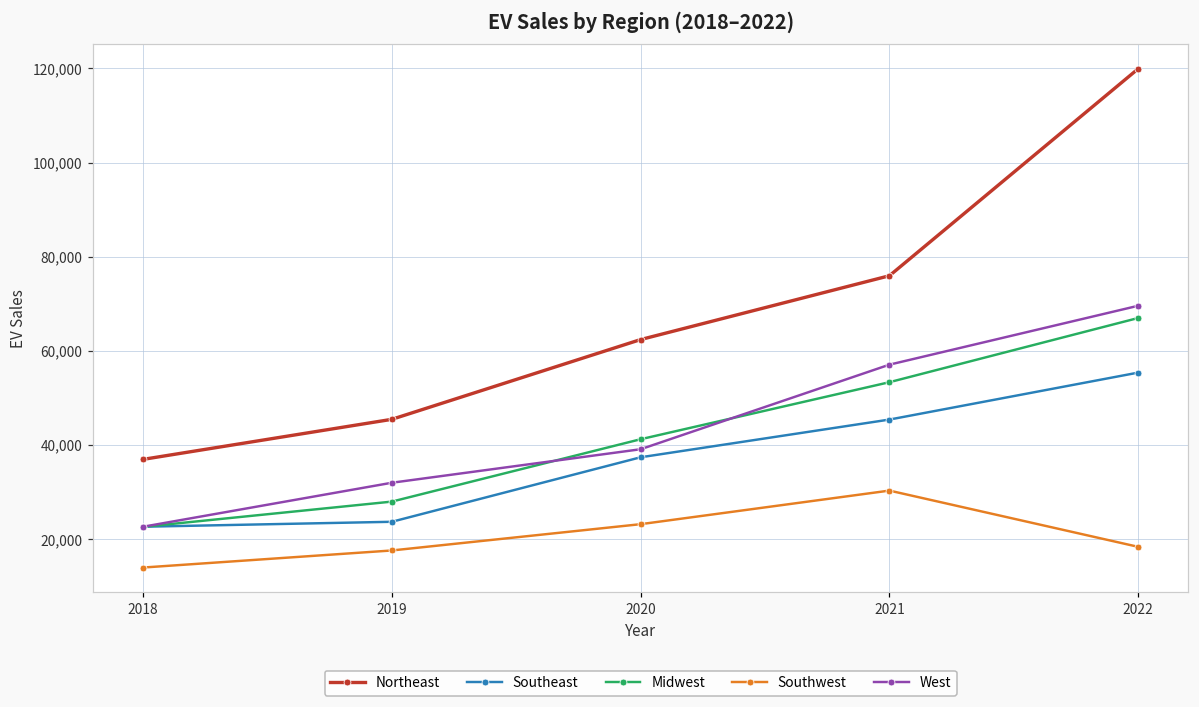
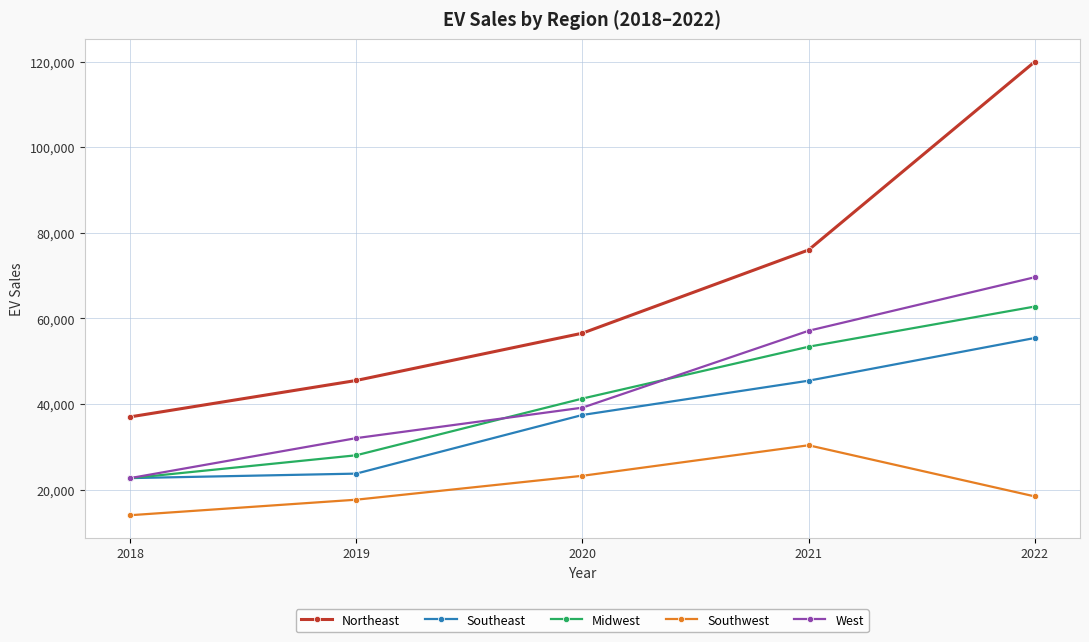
  {
    "Northeast": {
      "2018": "37,000",
      "2019": "45,000",
-     "2020": "62,000",
+     "2020": "57,000",
      "2021": "76,000",
      "2022": "120,000"
    },
    "Southeast": {
      "2019": "24,000",
      "2020": "37,000",
      "2021": "45,000",
      "2022": "55,000"
    },
    "Midwest": {
      "2019": "28,000",
      "2020": "41,000",
      "2021": "53,000",
-     "2022": "67,000"
+     "2022": "63,000"
    },
    "Southwest": {
      "2018": "14,000",
      "2019": "18,000",
      "2020": "23,000",
      "2021": "30,000",
      "2022": "18,000"
    },
    "West": {
      "2019": "32,000",
      "2020": "39,000",
      "2021": "57,000",
      "2022": "70,000"
    }
  }
